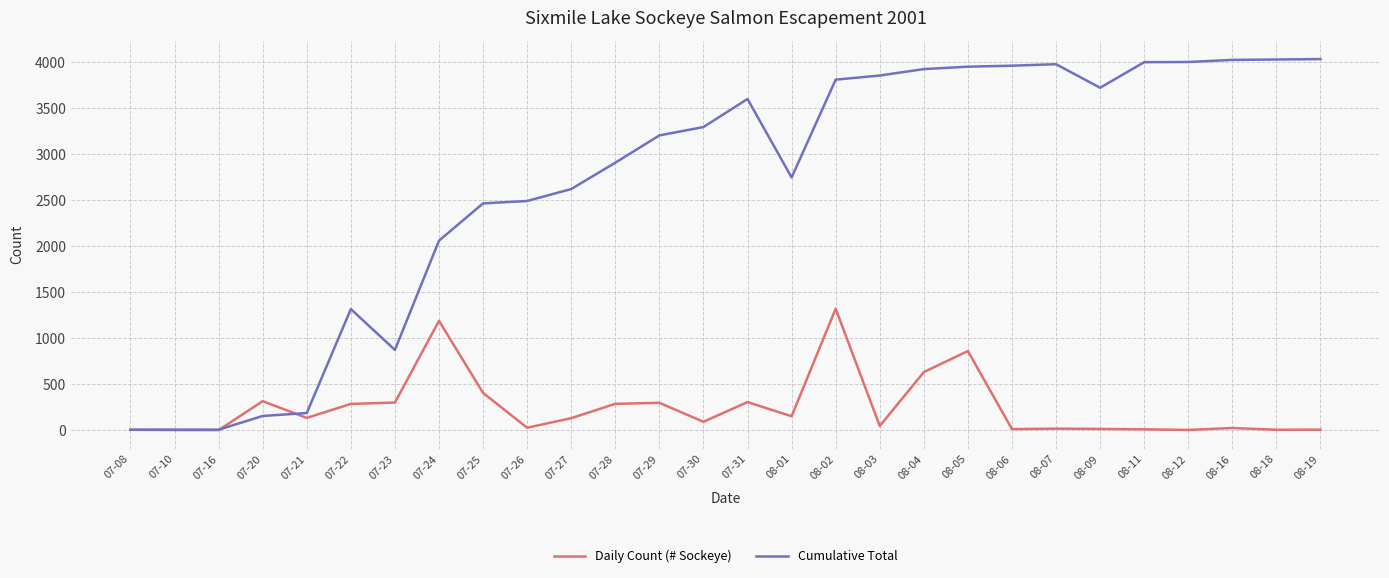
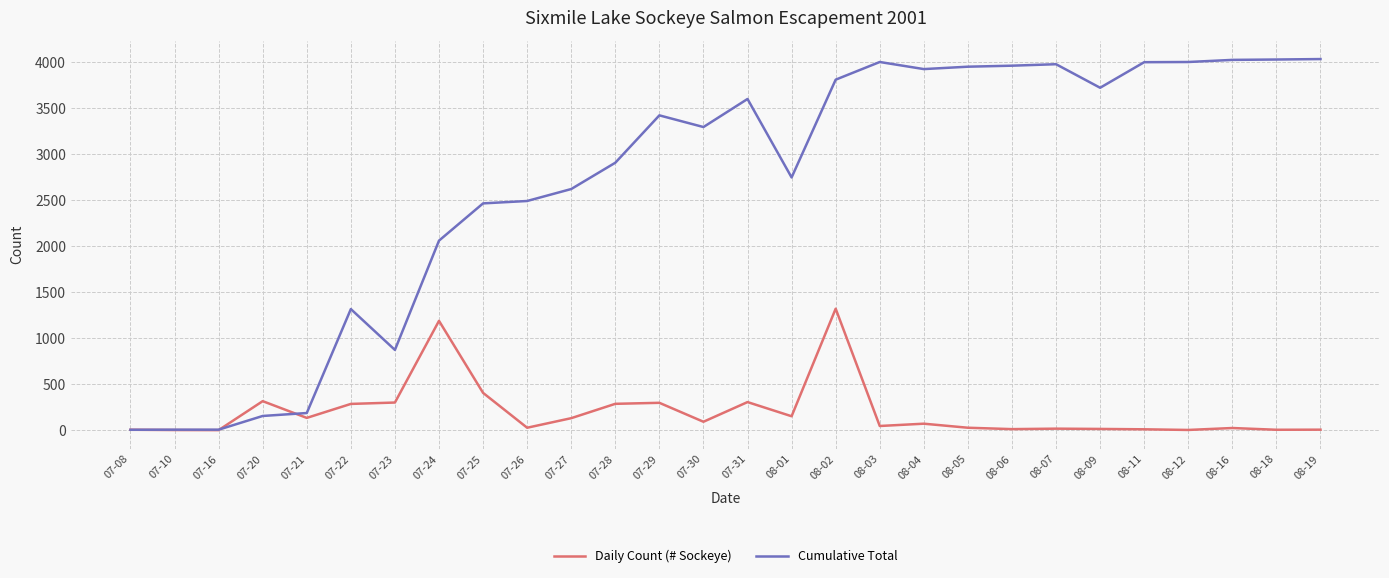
  {
    "Daily Count (# Sockeye)": {
      "07-20": 300,
      "07-21": 100,
      "07-22": 300,
      "07-23": 300,
      "07-24": 1200,
      "07-25": 400,
      "07-26": 0,
      "07-27": 100,
      "07-28": 300,
      "07-29": 300,
      "07-30": 100,
      "07-31": 300,
      "08-01": 200,
      "08-02": 1300,
      "08-03": 0,
-     "08-04": 600,
-     "08-05": 900,
+     "08-04": 100,
+     "08-05": 0,
      "08-06": 0,
      "08-07": 0,
      "08-09": 0,
      "08-11": 0,
      "08-12": 0,
      "08-16": 0,
      "08-18": 0,
      "08-19": 0
    },
    "Cumulative Total": {
      "07-20": 200,
      "07-21": 200,
      "07-22": 1300,
      "07-23": 900,
      "07-24": 2100,
      "07-25": 2500,
      "07-26": 2500,
      "07-27": 2600,
      "07-28": 2900,
-     "07-29": 3200,
+     "07-29": 3400,
      "07-30": 3300,
      "07-31": 3600,
      "08-01": 2700,
      "08-02": 3800,
-     "08-03": 3900,
+     "08-03": 4000,
      "08-04": 3900,
      "08-05": 4000,
      "08-06": 4000,
      "08-07": 4000,
      "08-09": 3700,
      "08-11": 4000,
      "08-12": 4000,
      "08-16": 4000,
      "08-18": 4000,
      "08-19": 4000
    }
  }
